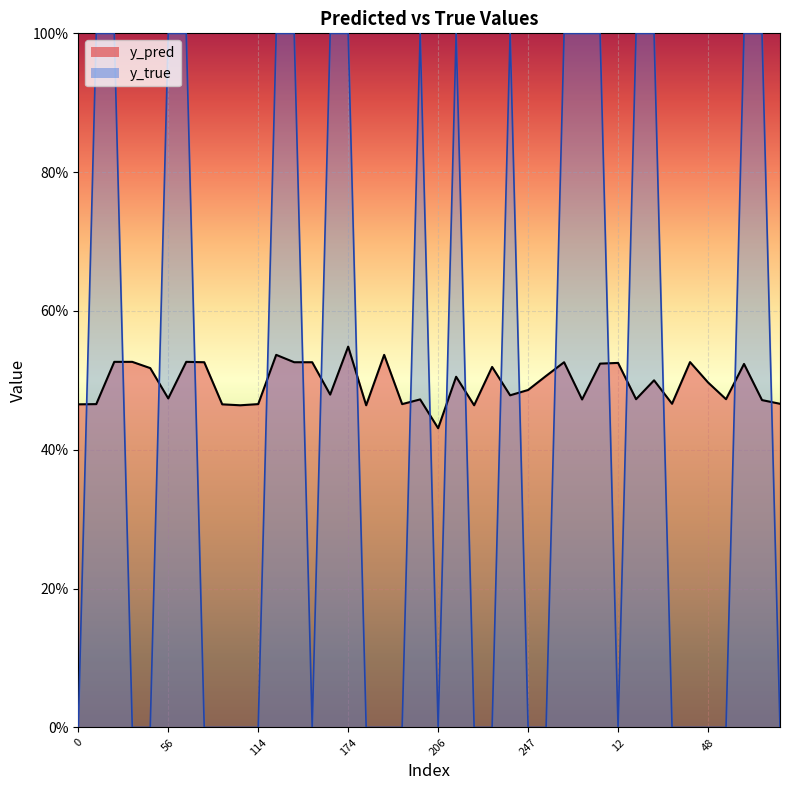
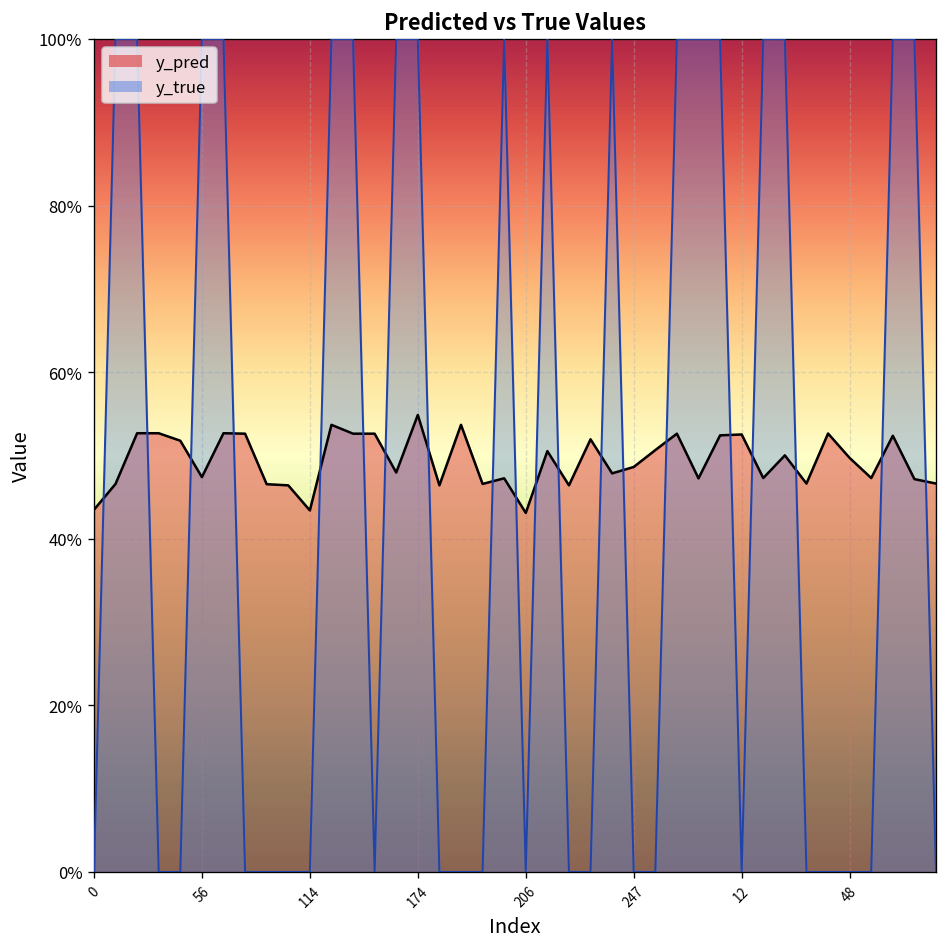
  {
    "y_pred": {
-     "0": "47%",
+     "0": "43%",
      "56": "47%",
-     "114": "47%",
+     "114": "43%",
      "174": "55%",
      "206": "43%",
      "247": "49%",
      "48": "50%"
    },
    "y_true": {
      "0": "0%",
      "56": "100%",
      "114": "0%",
      "174": "100%",
      "206": "0%",
      "247": "0%",
      "48": "0%"
    }
  }
